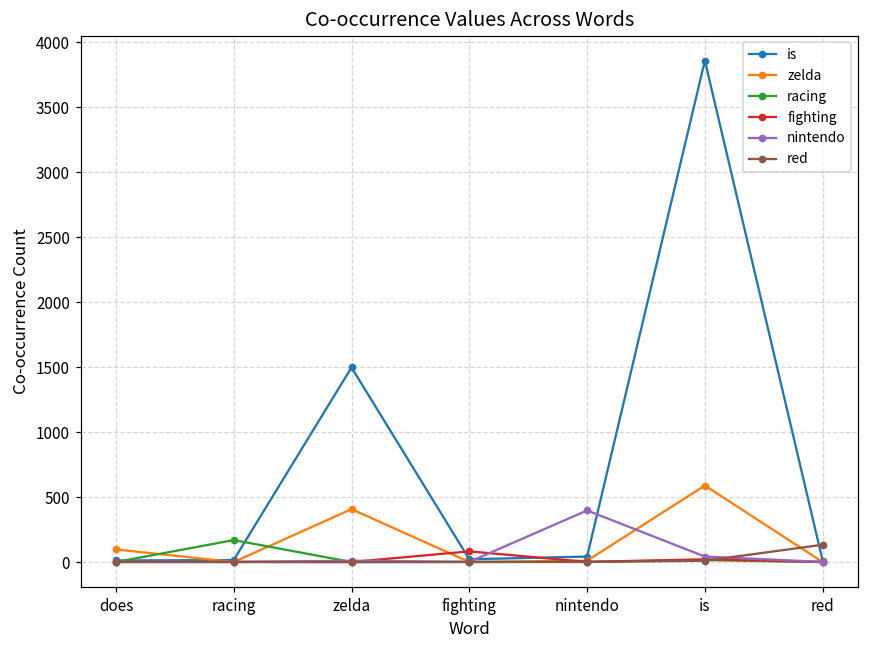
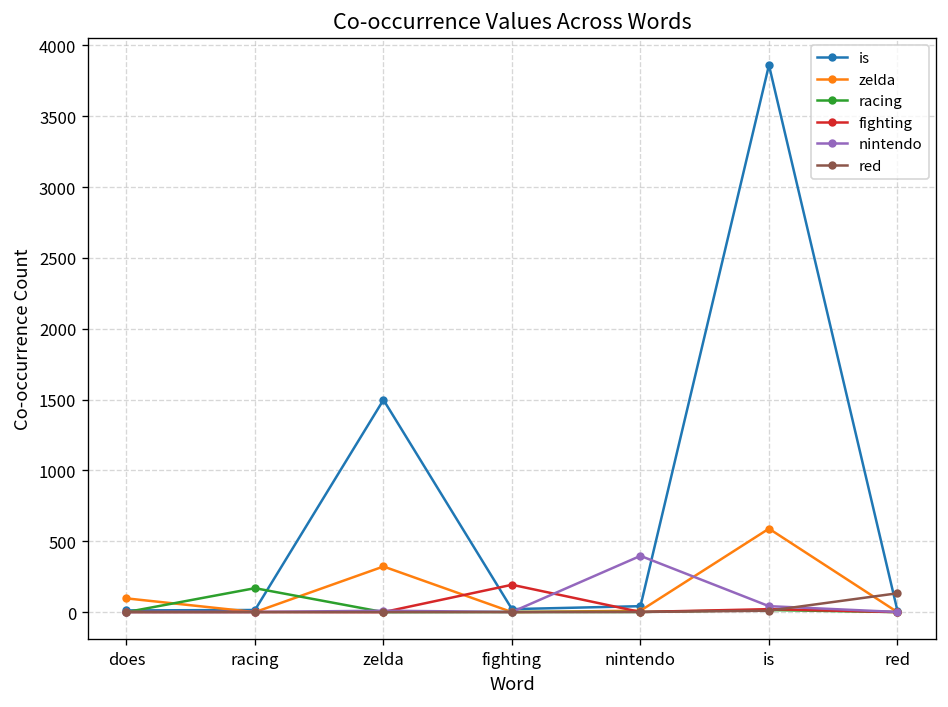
  {
    "is": {
      "zelda": 1500,
      "nintendo": 40,
      "is": 3860
    },
    "zelda": {
      "does": 100,
-     "zelda": 410,
+     "zelda": 320,
      "is": 590
    },
    "racing": {
      "racing": 170
    },
    "fighting": {
-     "fighting": 80
+     "fighting": 190
    },
    "nintendo": {
      "nintendo": 400
    },
    "red": {
      "red": 130
    }
  }
